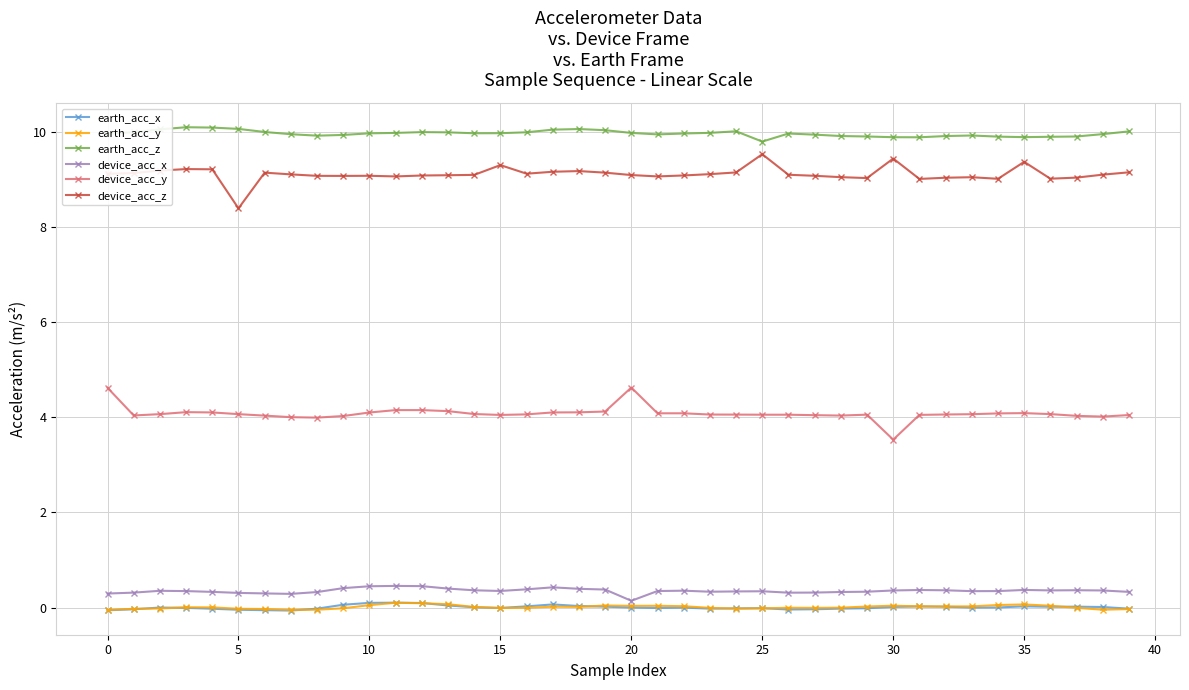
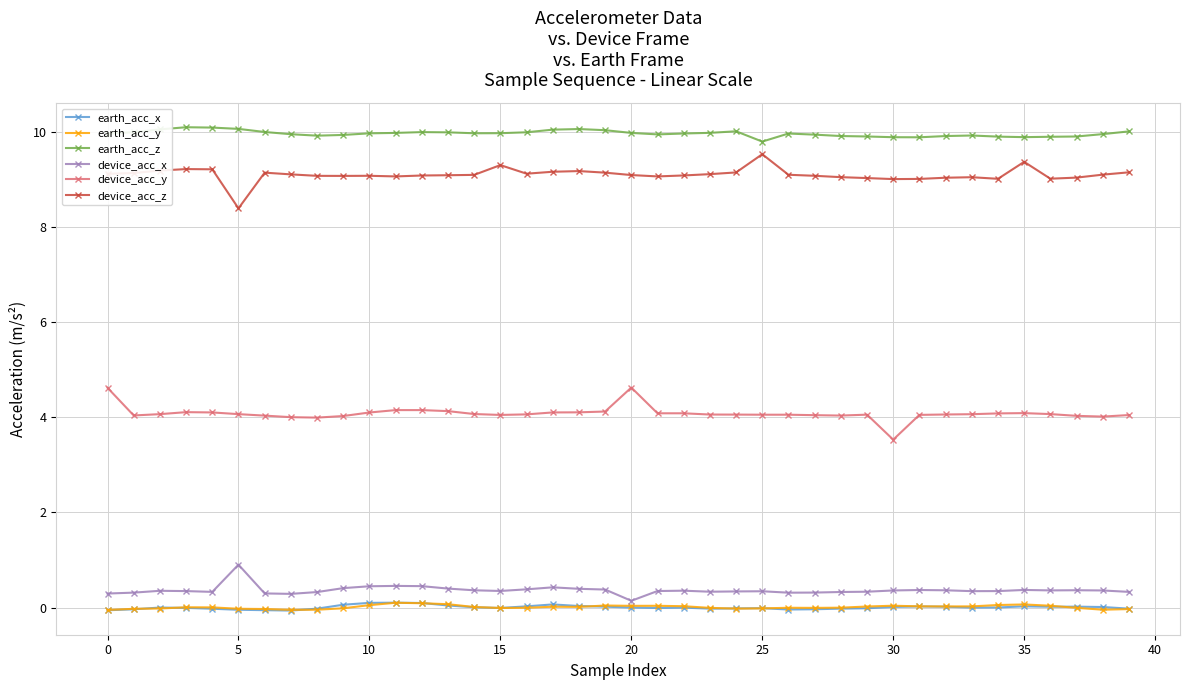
  {
    "earth_acc_z": {
      "5": 10.1,
      "10": 10.0,
      "15": 10.0,
      "20": 10.0,
      "25": 9.8,
      "30": 9.9,
      "35": 9.9
    },
    "device_acc_x": {
      "0": 0.3,
-     "5": 0.3,
+     "5": 0.9,
      "10": 0.4,
      "15": 0.3,
      "20": 0.1,
      "25": 0.3,
      "30": 0.4,
      "35": 0.4
    },
    "device_acc_y": {
      "0": 4.6,
      "5": 4.1,
      "10": 4.1,
      "15": 4.0,
      "20": 4.6,
      "25": 4.1,
      "30": 3.5,
      "35": 4.1
    },
    "device_acc_z": {
      "5": 8.4,
      "10": 9.1,
      "15": 9.3,
      "20": 9.1,
      "25": 9.5,
-     "30": 9.4,
+     "30": 9.0,
      "35": 9.4
    }
  }
